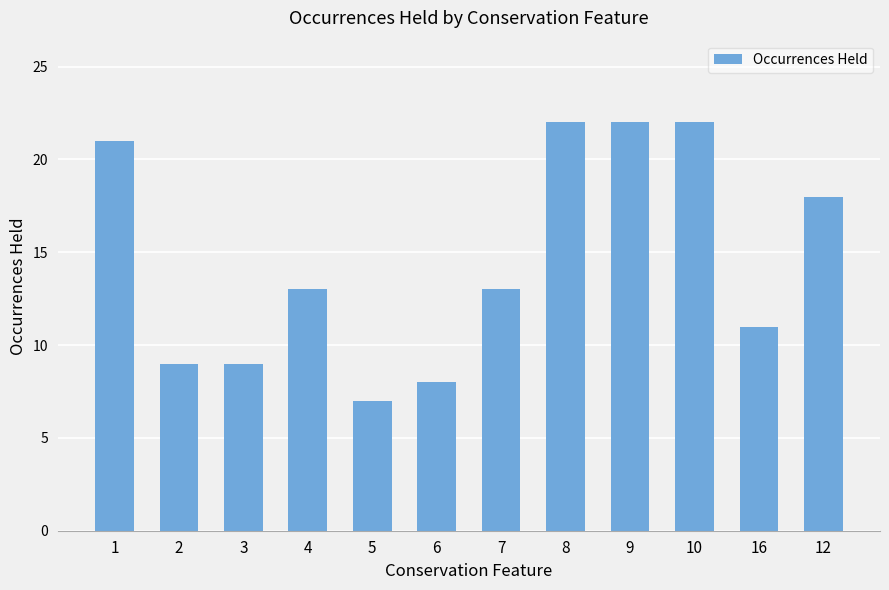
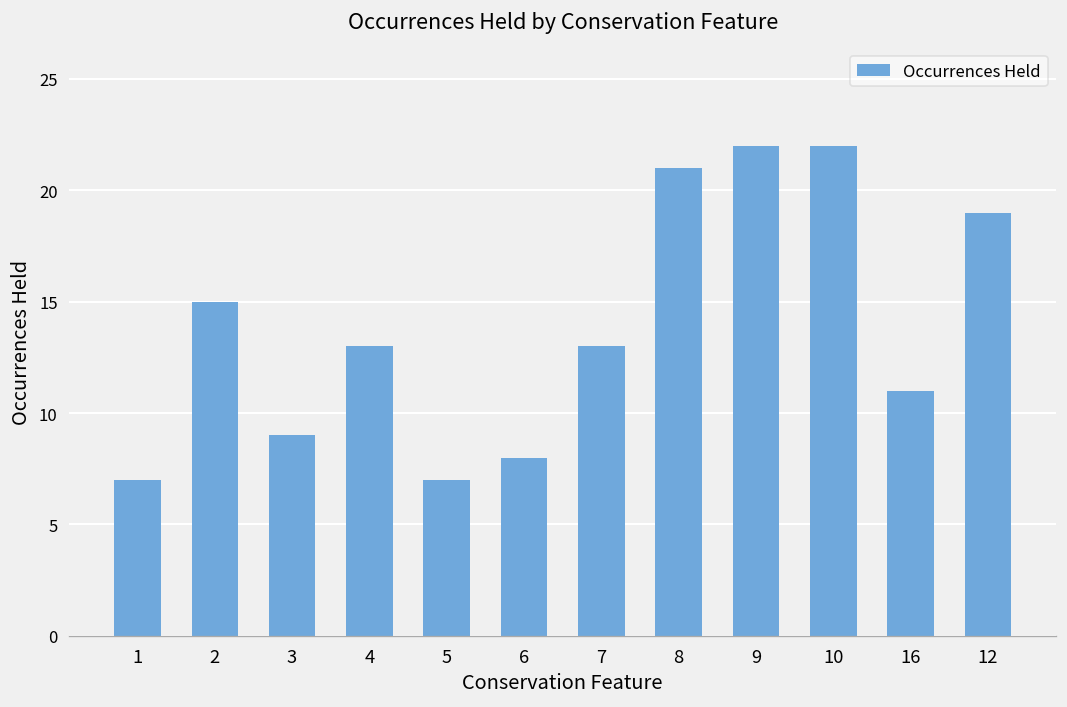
  {
-   "1": 21,
-   "2": 9,
+   "1": 7,
+   "2": 15,
    "3": 9,
    "4": 13,
    "5": 7,
    "6": 8,
    "7": 13,
-   "8": 22,
+   "8": 21,
    "9": 22,
    "10": 22,
    "16": 11,
-   "12": 18
+   "12": 19
  }
